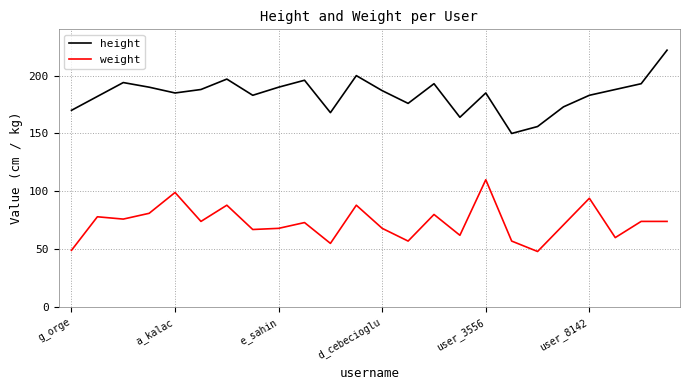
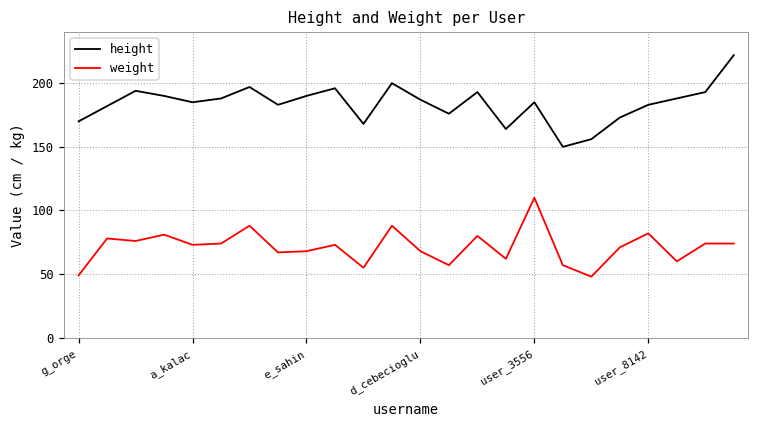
  {
    "height": {
      "g_orge": 170,
      "a_kalac": 185,
      "e_sahin": 190,
      "d_cebecioglu": 187,
      "user_3556": 185,
      "user_8142": 183
    },
    "weight": {
      "g_orge": 49,
-     "a_kalac": 99,
+     "a_kalac": 73,
      "e_sahin": 68,
      "d_cebecioglu": 68,
      "user_3556": 110,
-     "user_8142": 94
+     "user_8142": 82
    }
  }
